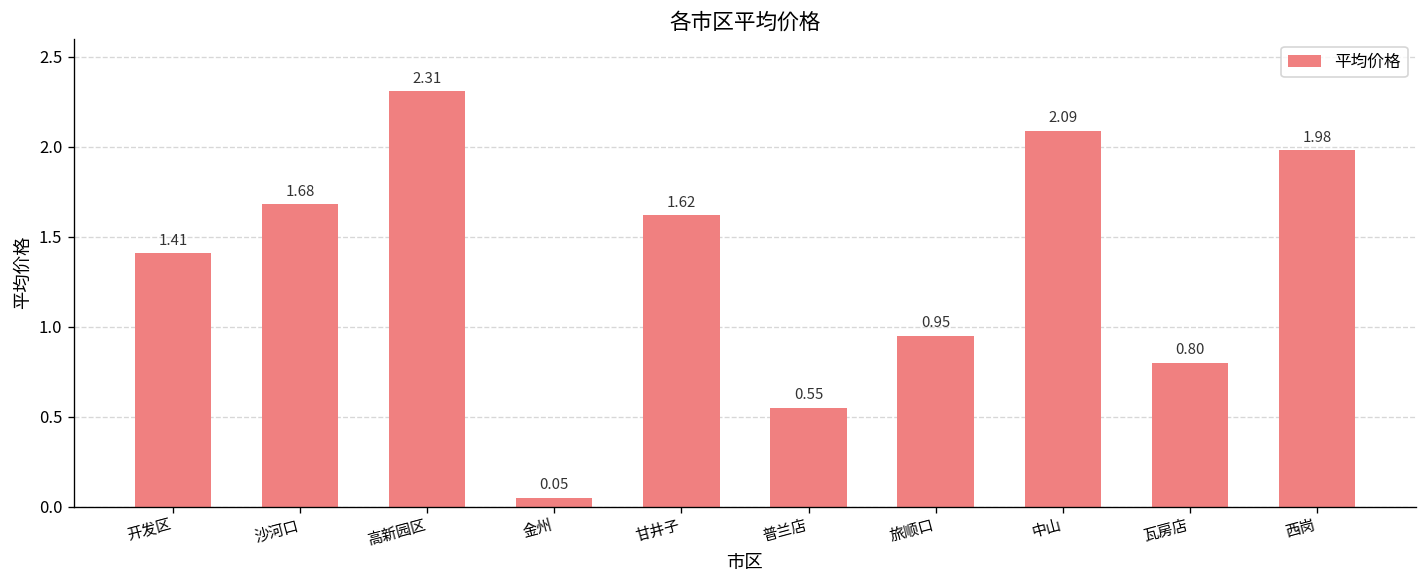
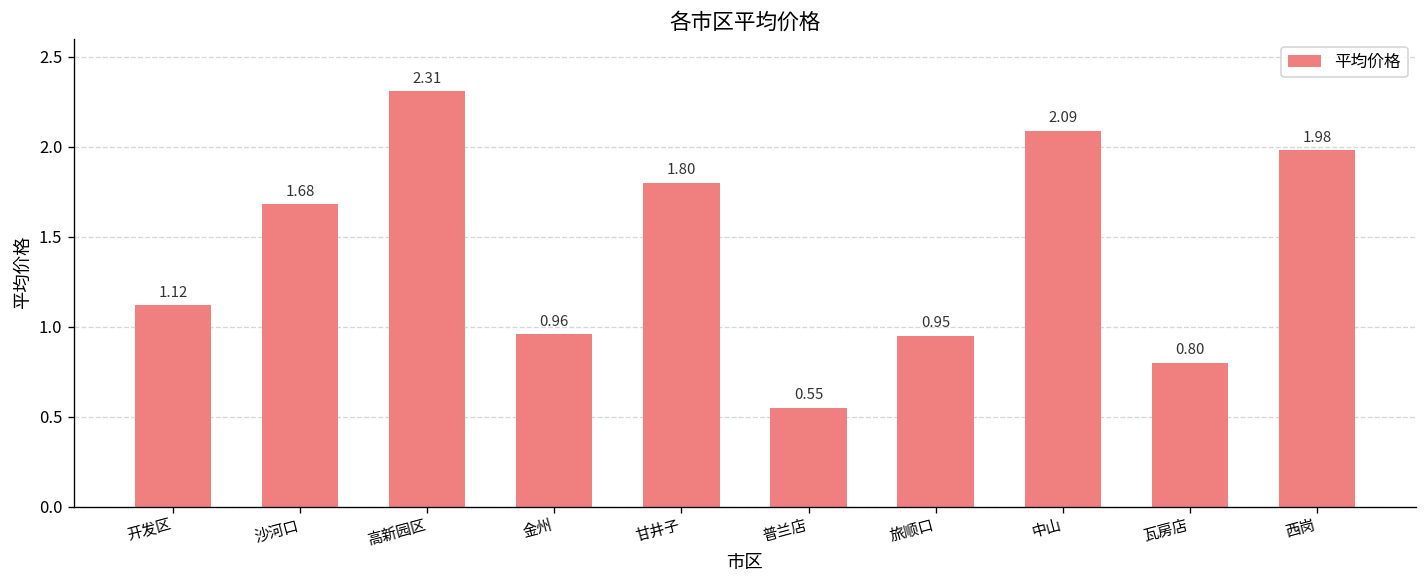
  {
-   "开发区": 1.41,
+   "开发区": 1.12,
    "沙河口": 1.68,
    "高新园区": 2.31,
-   "金州": 0.05,
-   "甘井子": 1.62,
+   "金州": 0.96,
+   "甘井子": 1.80,
    "普兰店": 0.55,
    "旅顺口": 0.95,
    "中山": 2.09,
    "瓦房店": 0.80,
    "西岗": 1.98
  }
